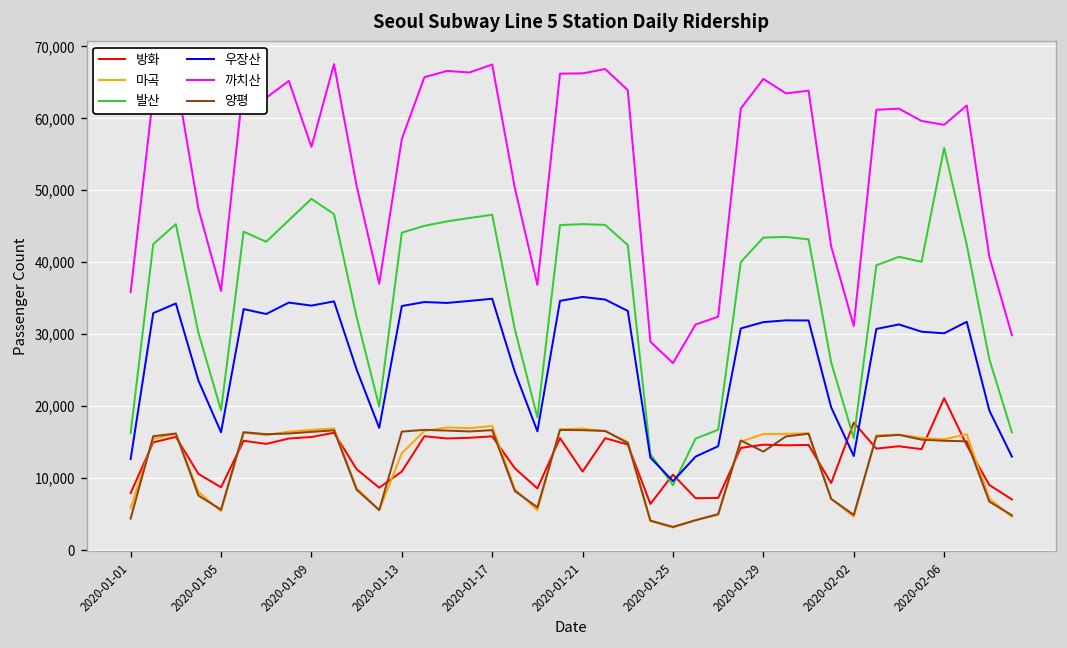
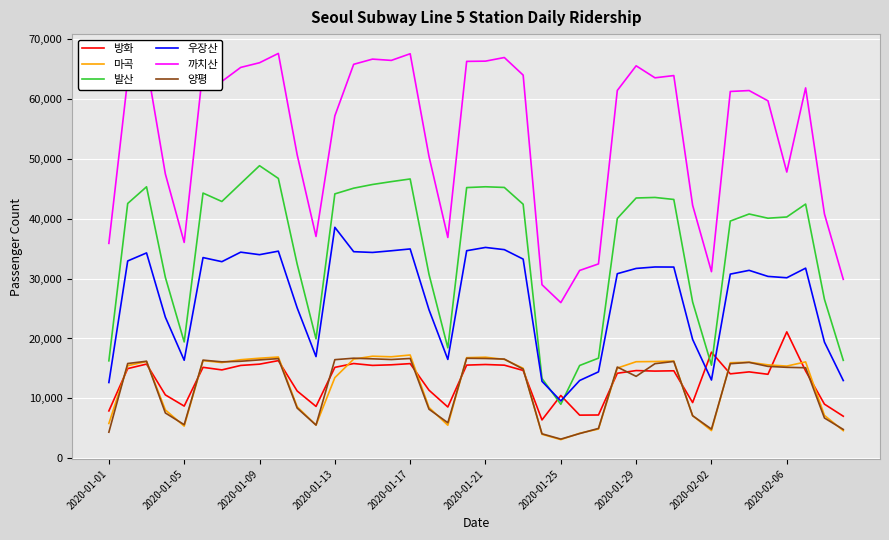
  {
    "방화": {
      "2020-01-01": "8,000",
      "2020-01-05": "9,000",
      "2020-01-09": "16,000",
-     "2020-01-13": "11,000",
+     "2020-01-13": "15,000",
      "2020-01-17": "16,000",
-     "2020-01-21": "11,000",
+     "2020-01-21": "16,000",
      "2020-01-25": "10,000",
      "2020-01-29": "15,000",
      "2020-02-02": "18,000",
      "2020-02-06": "21,000"
    },
    "마곡": {
      "2020-01-01": "6,000",
      "2020-01-13": "13,000",
      "2020-01-17": "17,000",
      "2020-01-29": "16,000"
    },
    "발산": {
      "2020-01-01": "16,000",
      "2020-01-05": "19,000",
      "2020-01-09": "49,000",
      "2020-01-13": "44,000",
      "2020-01-17": "47,000",
      "2020-01-21": "45,000",
      "2020-01-25": "9,000",
      "2020-01-29": "43,000",
      "2020-02-02": "16,000",
-     "2020-02-06": "56,000"
+     "2020-02-06": "40,000"
    },
    "우장산": {
      "2020-01-01": "13,000",
      "2020-01-05": "16,000",
      "2020-01-09": "34,000",
-     "2020-01-13": "34,000",
+     "2020-01-13": "39,000",
      "2020-01-17": "35,000",
      "2020-01-21": "35,000",
      "2020-01-25": "10,000",
      "2020-01-29": "32,000",
      "2020-02-02": "13,000",
      "2020-02-06": "30,000"
    },
    "까치산": {
      "2020-01-01": "36,000",
      "2020-01-05": "36,000",
-     "2020-01-09": "56,000",
+     "2020-01-09": "66,000",
      "2020-01-13": "57,000",
      "2020-01-17": "67,000",
      "2020-01-21": "66,000",
      "2020-01-25": "26,000",
      "2020-01-29": "65,000",
      "2020-02-02": "31,000",
-     "2020-02-06": "59,000"
+     "2020-02-06": "48,000"
    },
    "양평": {
      "2020-01-01": "4,000",
      "2020-01-13": "16,000",
      "2020-01-17": "17,000",
      "2020-01-29": "14,000"
    }
  }
